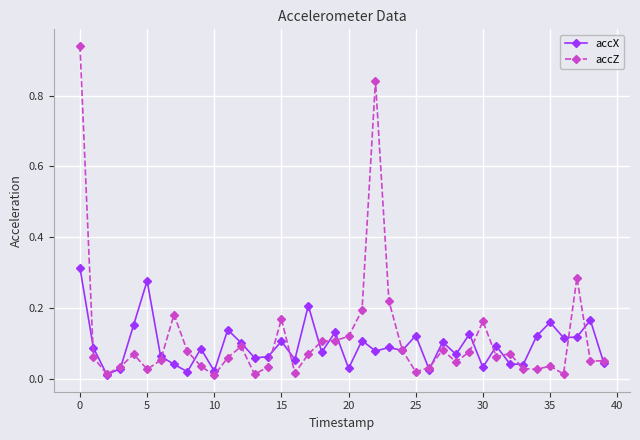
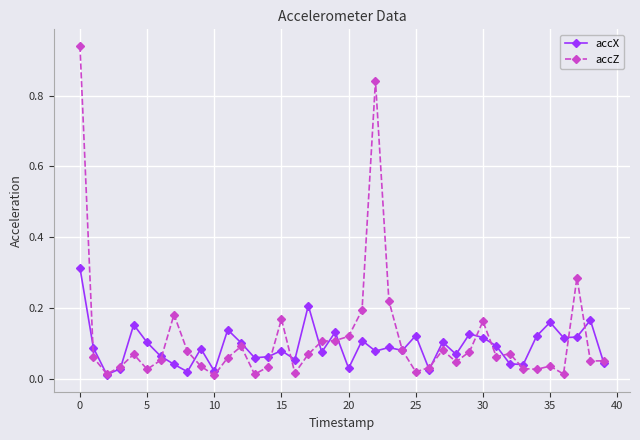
  {
    "accX": {
      "0": 0.31,
-     "5": 0.28,
+     "5": 0.10,
      "10": 0.02,
-     "15": 0.11,
+     "15": 0.08,
      "20": 0.03,
      "25": 0.12,
-     "30": 0.03,
+     "30": 0.12,
      "35": 0.16
    },
    "accZ": {
      "0": 0.94,
      "5": 0.03,
      "10": 0.01,
      "15": 0.17,
      "20": 0.12,
      "25": 0.02,
      "30": 0.16,
      "35": 0.04
    }
  }
